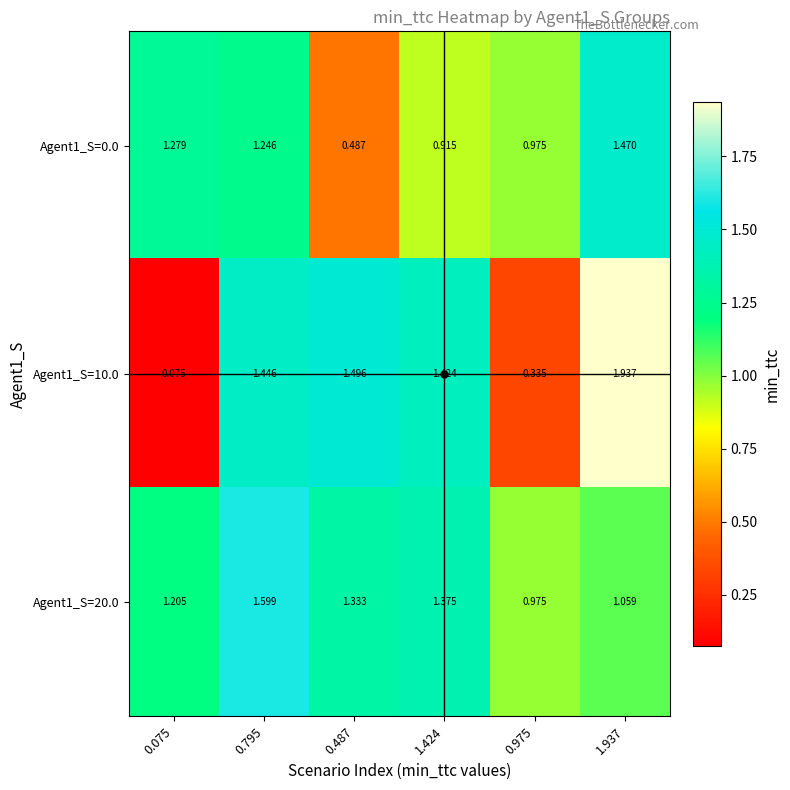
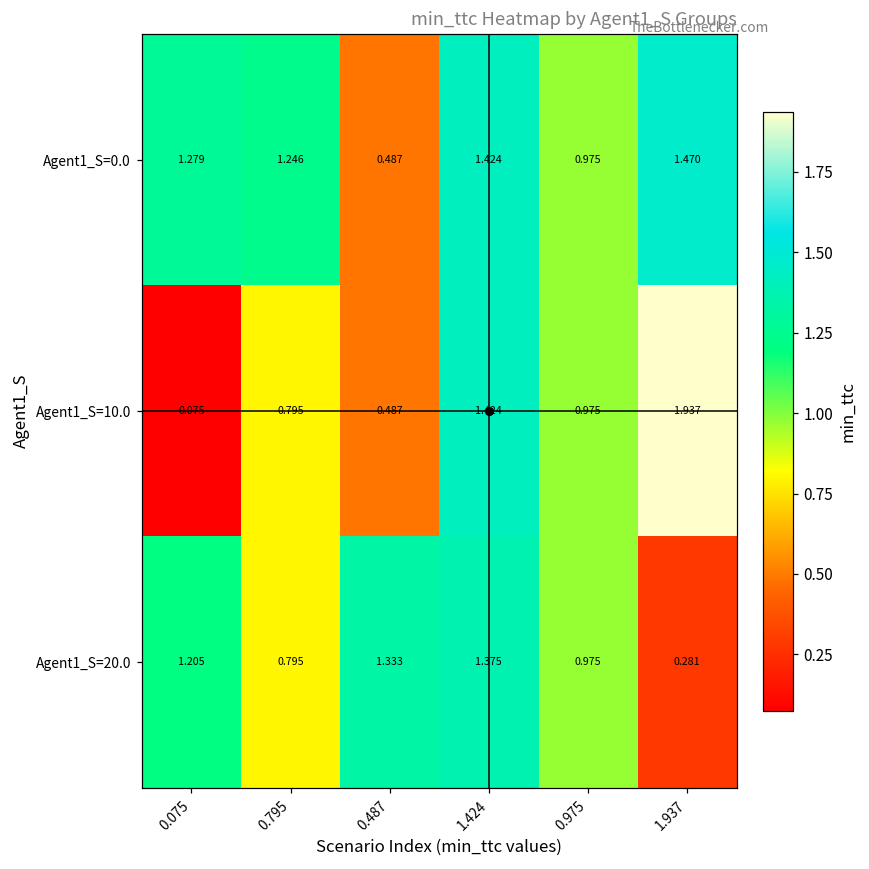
  {
    "Agent1_S=0.0": {
      "0.075": 1.279,
      "0.795": 1.246,
      "0.487": 0.487,
-     "1.424": 0.915,
+     "1.424": 1.424,
      "0.975": 0.975,
      "1.937": 1.470
    },
    "Agent1_S=10.0": {
      "0.075": 0.075,
-     "0.795": 1.446,
-     "0.487": 1.496,
-     "0.975": 0.335,
+     "0.795": 0.795,
+     "0.487": 0.487,
+     "0.975": 0.975,
      "1.937": 1.937
    },
    "Agent1_S=20.0": {
      "0.075": 1.205,
-     "0.795": 1.599,
+     "0.795": 0.795,
      "0.487": 1.333,
      "1.424": 1.375,
      "0.975": 0.975,
-     "1.937": 1.059
+     "1.937": 0.281
    }
  }
